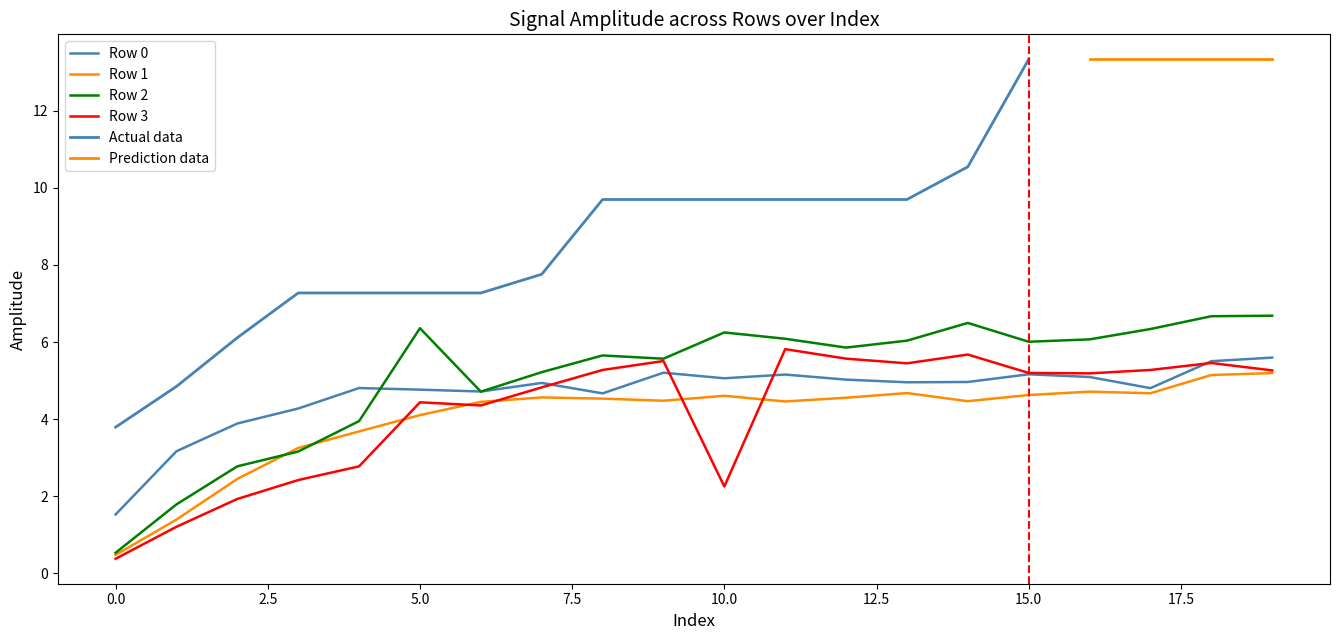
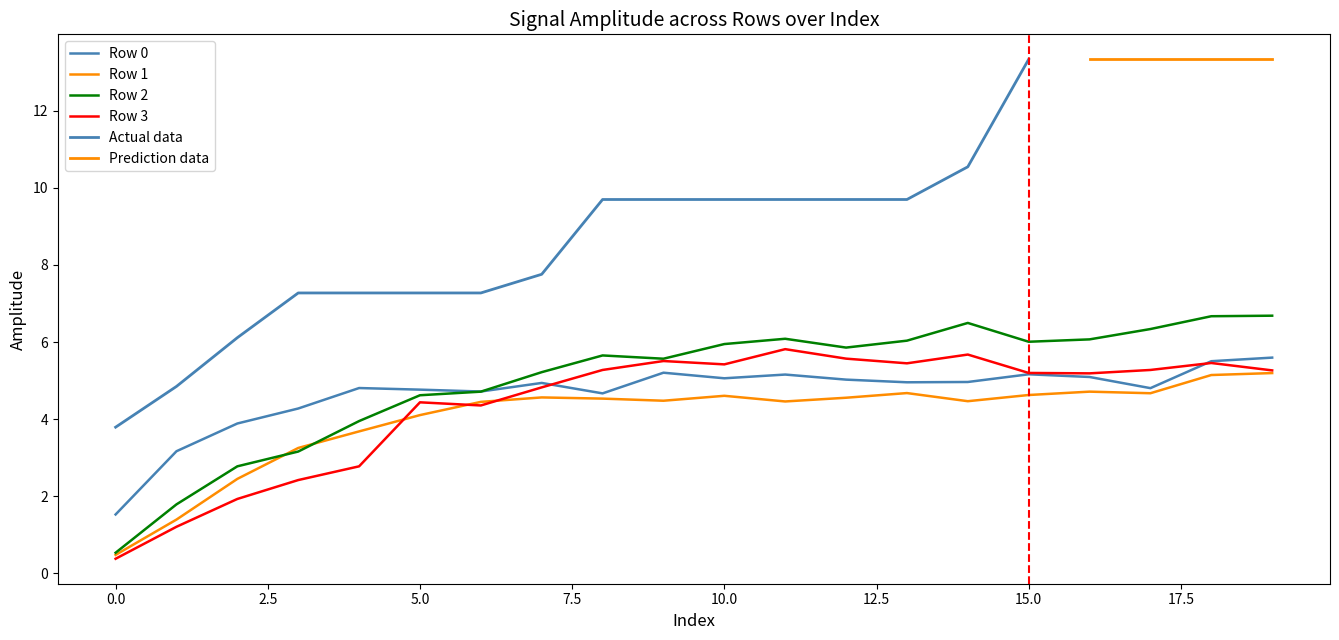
  {
    "Row 2": {
-     "5.0": 6.4,
-     "10.0": 6.2,
+     "5.0": 4.6,
+     "10.0": 5.9,
      "15.0": 6.0
    },
    "Row 3": {
      "0.0": 0.4,
      "5.0": 4.4,
-     "10.0": 2.3
+     "10.0": 5.4
    }
  }
